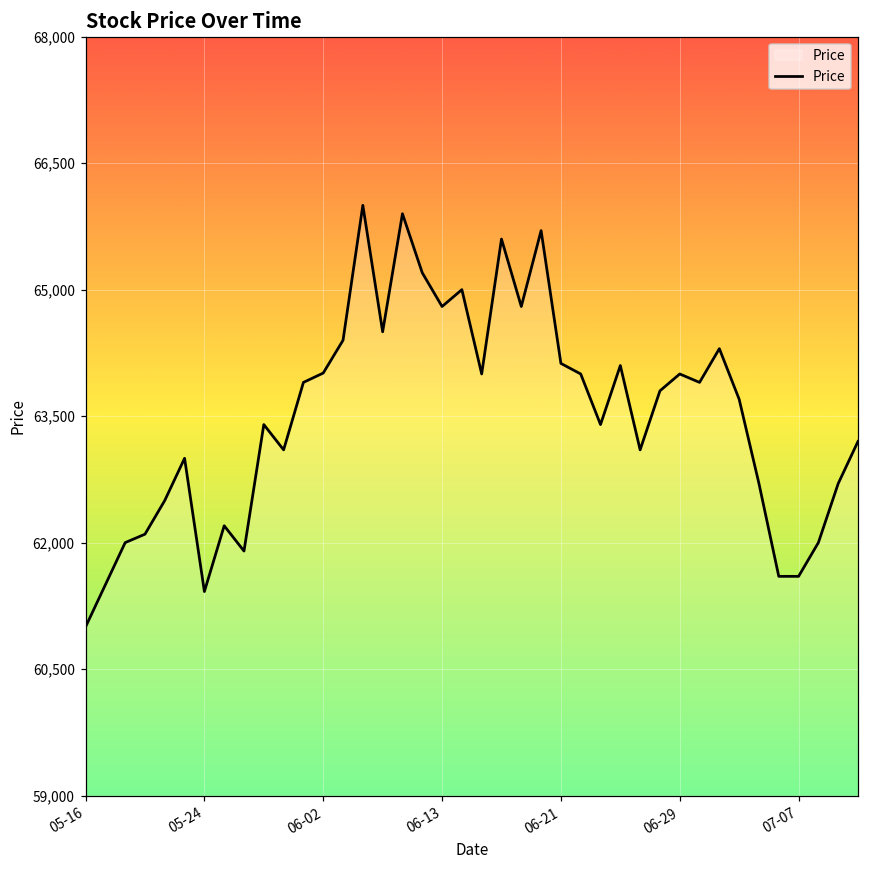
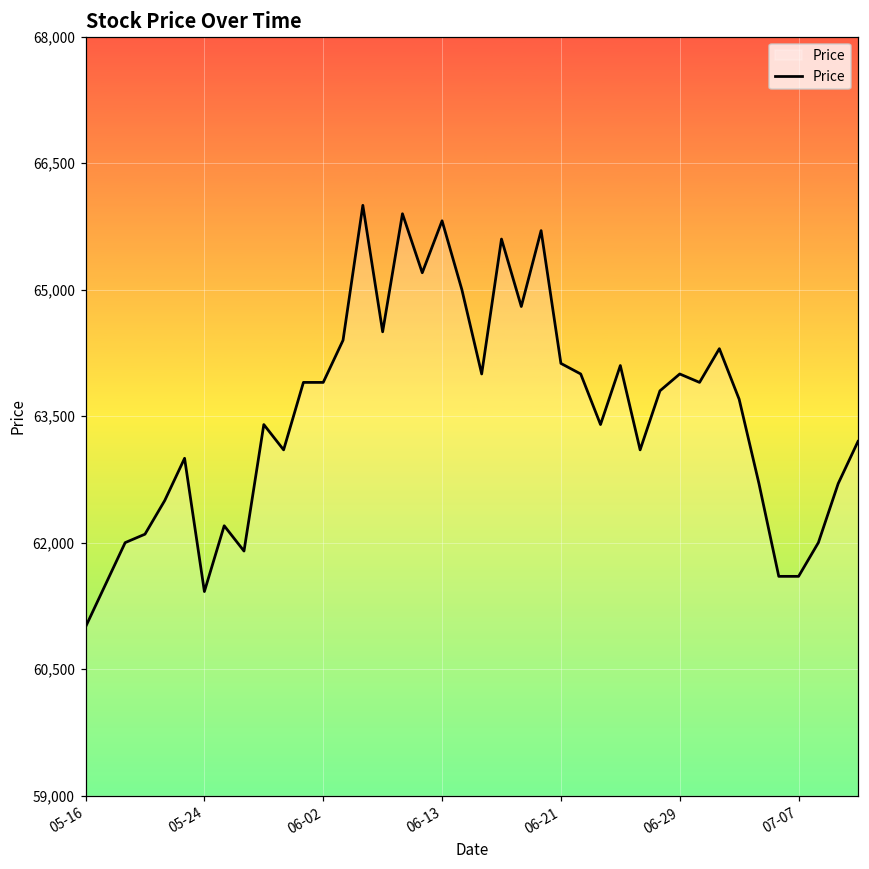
  {
    "05-16": "61,000",
    "05-24": "61,400",
-   "06-02": "64,000",
-   "06-13": "64,800",
+   "06-02": "63,900",
+   "06-13": "65,800",
    "06-21": "64,100",
    "06-29": "64,000",
    "07-07": "61,600"
  }
